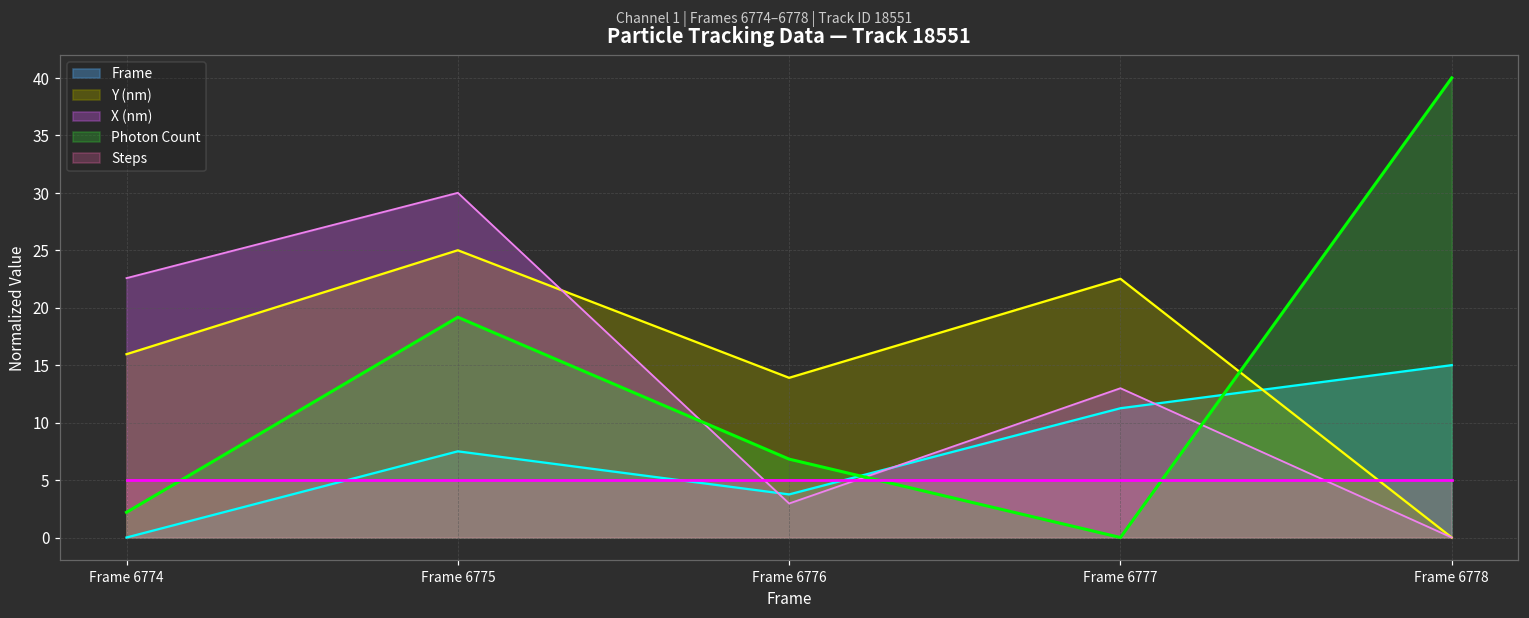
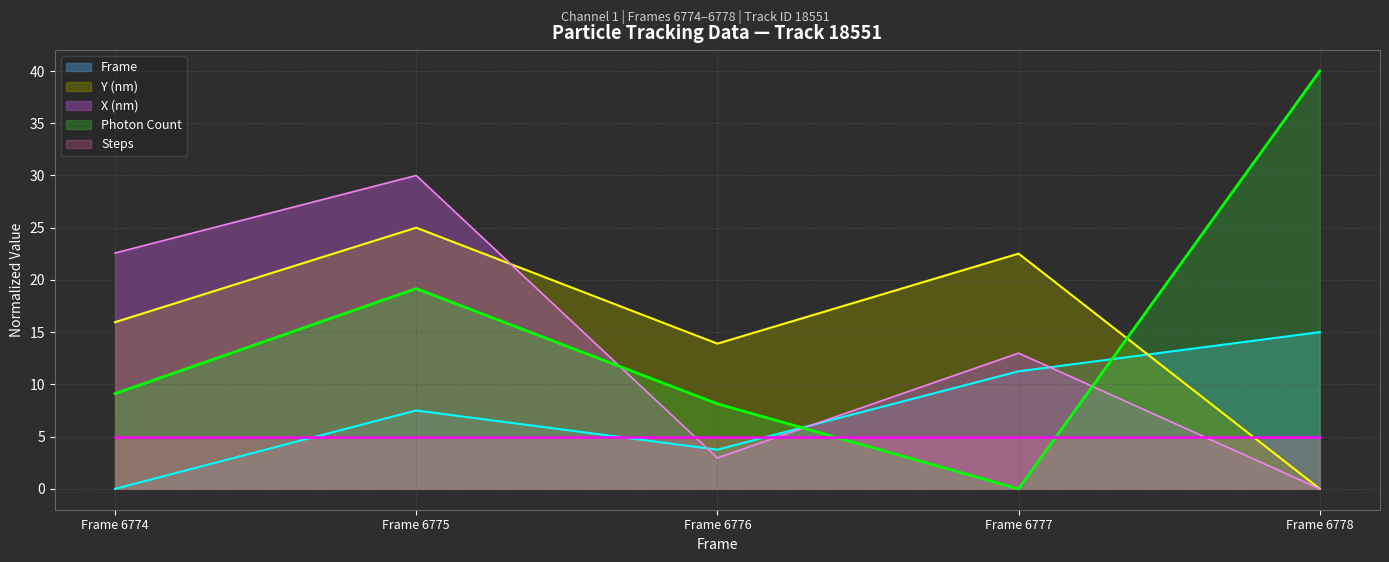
  {
    "Frame": {
      "Frame 6774": 0.0,
      "Frame 6775": 7.5,
      "Frame 6776": 3.8,
      "Frame 6777": 11.3,
      "Frame 6778": 15.0
    },
    "Y (nm)": {
      "Frame 6774": 16.0,
      "Frame 6775": 25.0,
      "Frame 6776": 13.9,
      "Frame 6777": 22.5
    },
    "Photon Count": {
-     "Frame 6774": 2.2,
+     "Frame 6774": 9.1,
      "Frame 6775": 19.2,
-     "Frame 6776": 6.8,
+     "Frame 6776": 8.1,
      "Frame 6777": 0.0,
      "Frame 6778": 40.0
    }
  }
